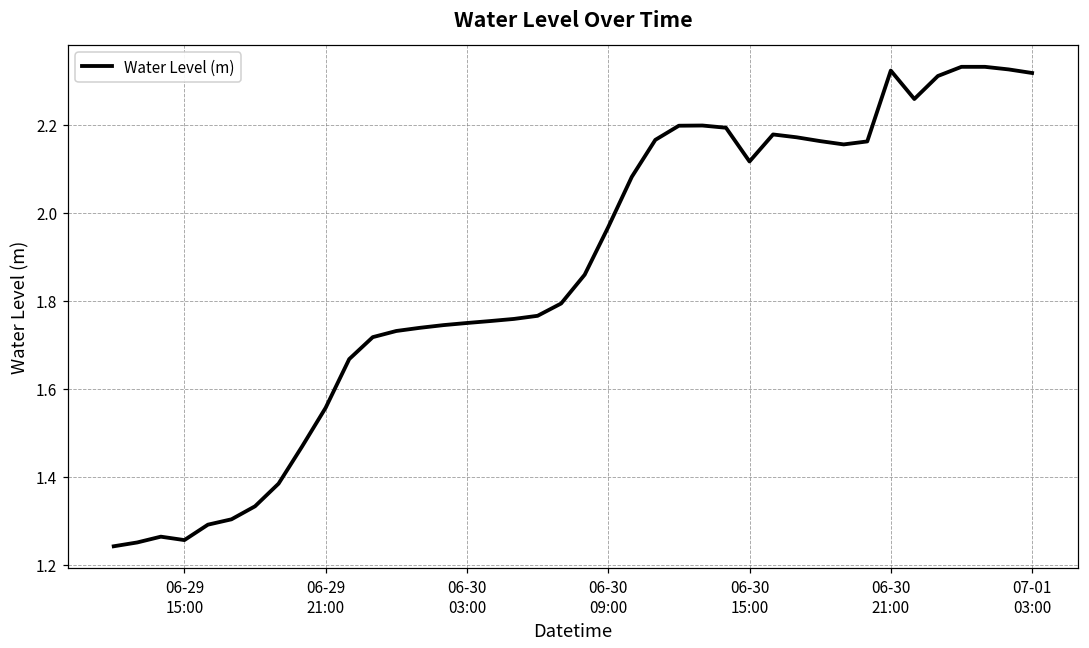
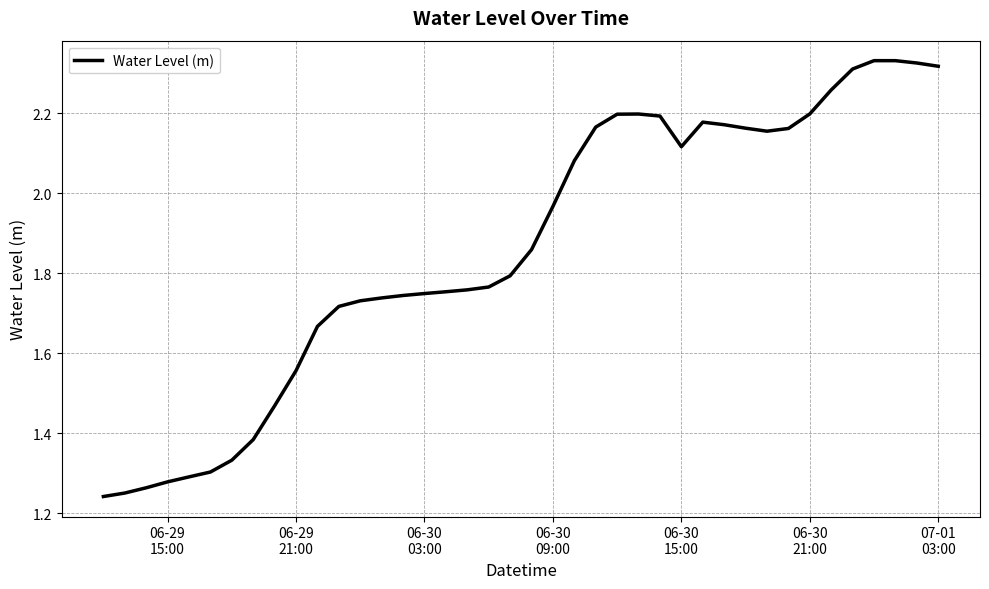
  {
-   "06-29 15:00": 1.26,
+   "06-29 15:00": 1.28,
    "06-29 21:00": 1.56,
    "06-30 03:00": 1.75,
    "06-30 09:00": 1.97,
    "06-30 15:00": 2.12,
-   "06-30 21:00": 2.32,
+   "06-30 21:00": 2.20,
    "07-01 03:00": 2.32
  }
